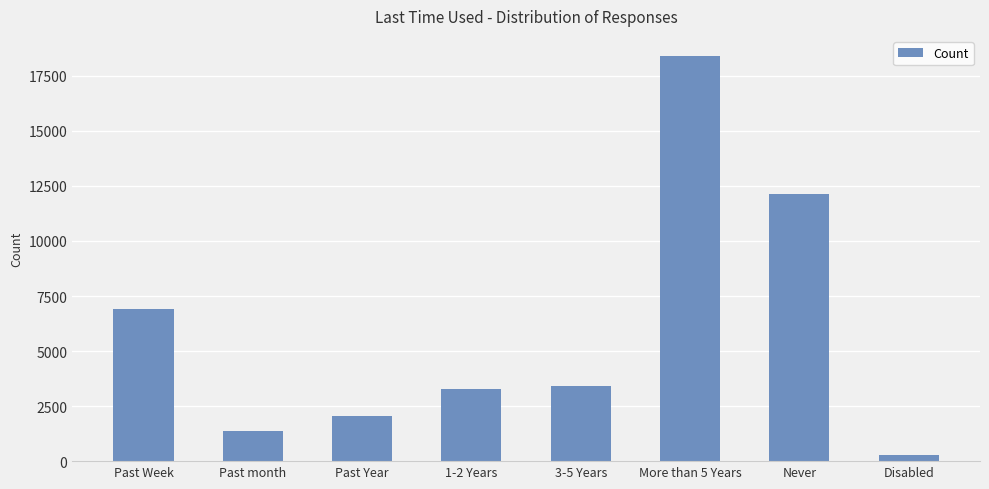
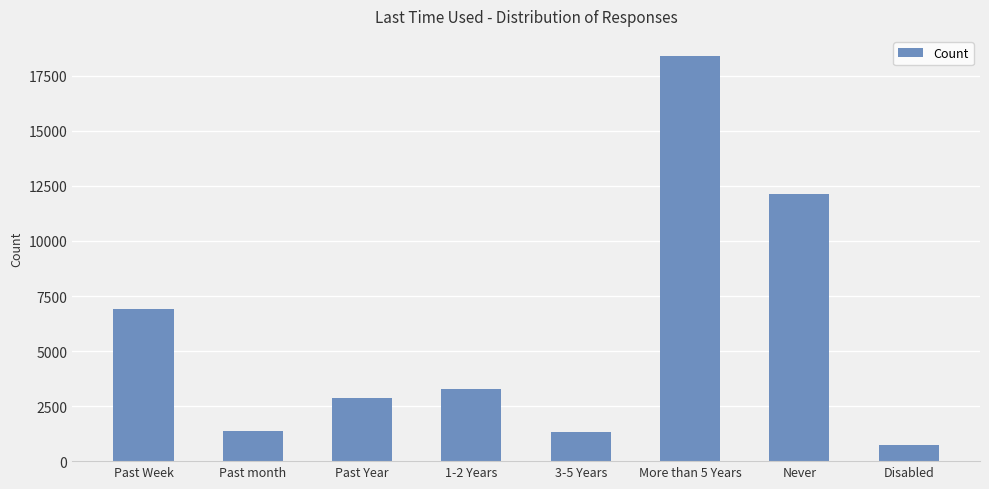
  {
    "Past Week": 6900,
    "Past month": 1400,
-   "Past Year": 2000,
+   "Past Year": 2900,
    "1-2 Years": 3300,
-   "3-5 Years": 3400,
+   "3-5 Years": 1300,
    "More than 5 Years": 18400,
    "Never": 12100,
-   "Disabled": 300
+   "Disabled": 700
  }
